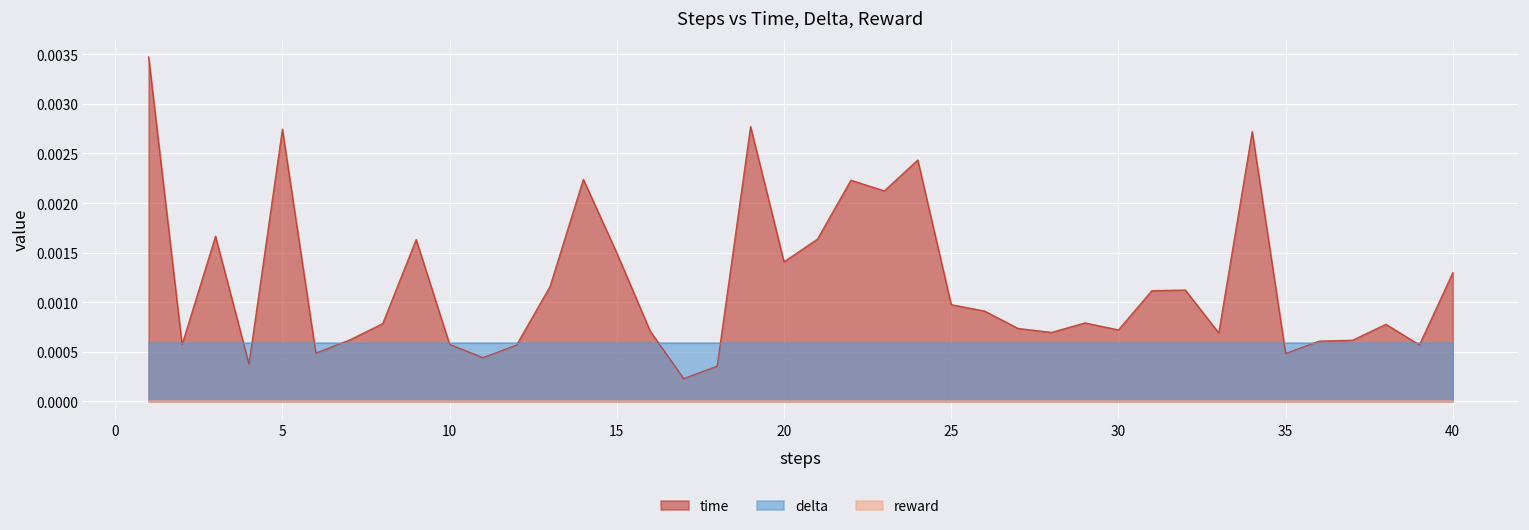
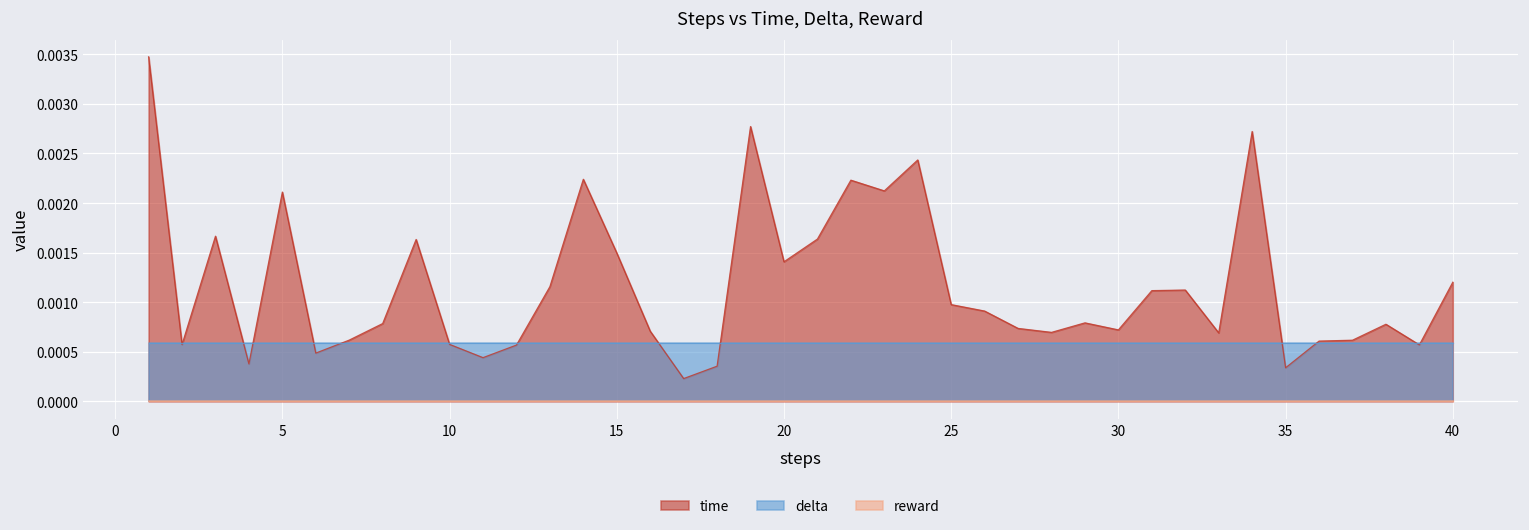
  {
    "time": {
-     "5": 0.0027,
+     "5": 0.0021,
      "15": 0.0015,
      "20": 0.0014,
      "25": 0.0010,
      "30": 0.0007,
-     "35": 0.0005,
-     "40": 0.0013
+     "35": 0.0003,
+     "40": 0.0012
    },
    "delta": {
      "5": 0.0006,
      "15": 0.0006,
      "20": 0.0006,
      "25": 0.0006,
      "30": 0.0006,
      "35": 0.0006,
      "40": 0.0006
    },
    "reward": {
      "5": 0.0000,
      "10": 0.0000,
      "15": 0.0000,
      "20": 0.0000,
      "25": 0.0000,
      "30": 0.0000,
      "35": 0.0000,
      "40": 0.0000
    }
  }
